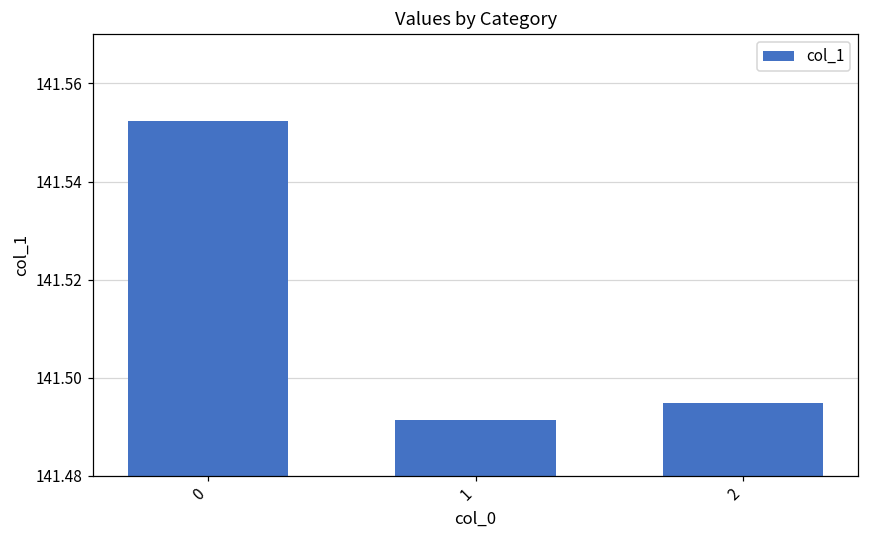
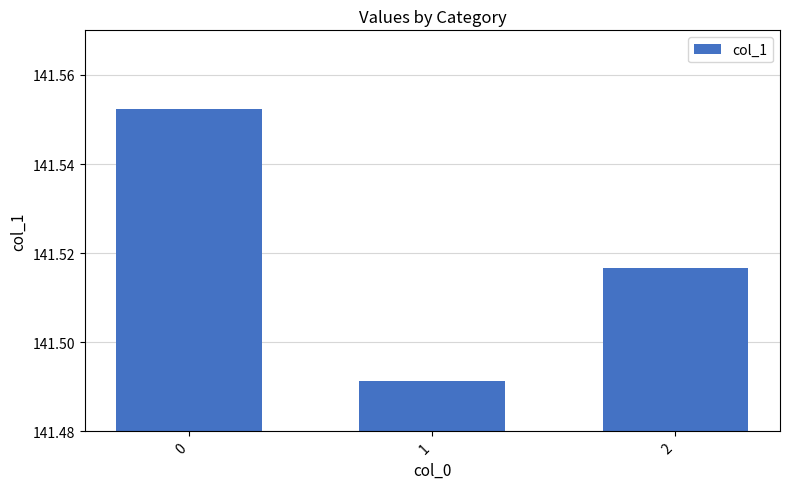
  {
    "0": 141.552,
    "1": 141.491,
-   "2": 141.495
+   "2": 141.517
  }
